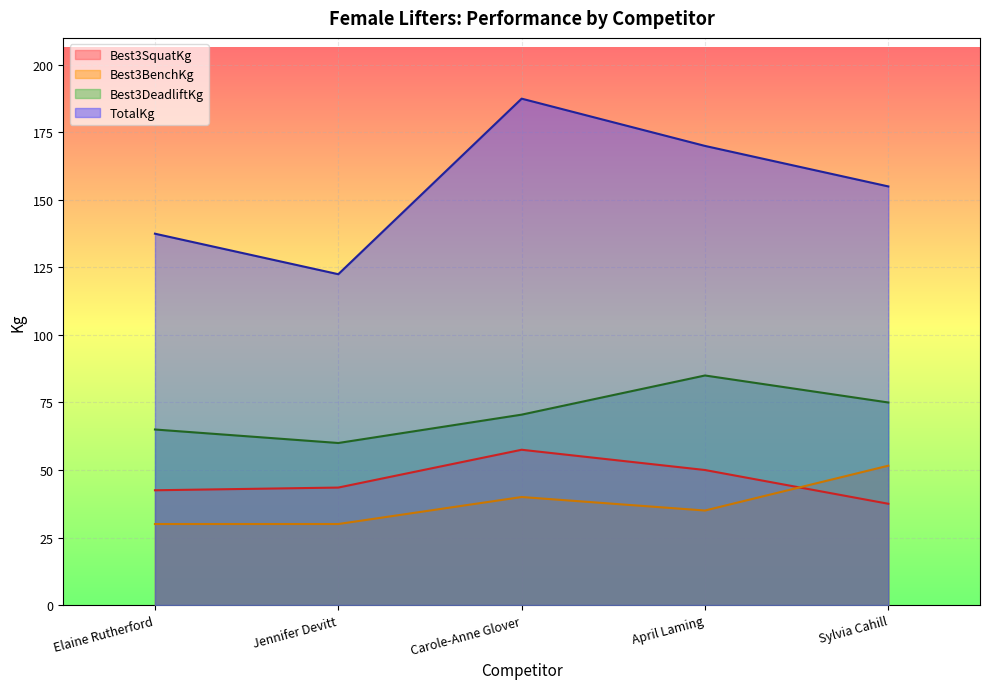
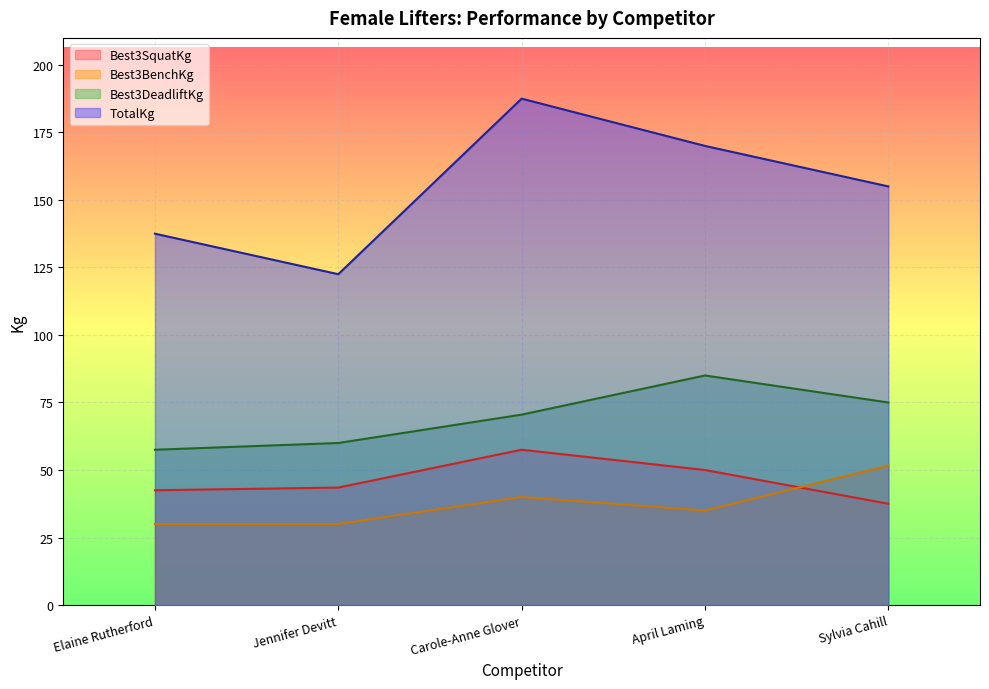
  {
    "Best3SquatKg": {
      "Elaine Rutherford": 43,
      "Jennifer Devitt": 44,
      "Carole-Anne Glover": 58,
      "April Laming": 50,
      "Sylvia Cahill": 38
    },
    "Best3BenchKg": {
      "Elaine Rutherford": 30,
      "Jennifer Devitt": 30,
      "Carole-Anne Glover": 40,
      "April Laming": 35,
      "Sylvia Cahill": 52
    },
    "Best3DeadliftKg": {
-     "Elaine Rutherford": 65,
+     "Elaine Rutherford": 58,
      "Jennifer Devitt": 60,
      "Carole-Anne Glover": 71,
      "April Laming": 85,
      "Sylvia Cahill": 75
    },
    "TotalKg": {
      "Elaine Rutherford": 138,
      "Jennifer Devitt": 123,
      "Carole-Anne Glover": 188,
      "April Laming": 170,
      "Sylvia Cahill": 155
    }
  }
